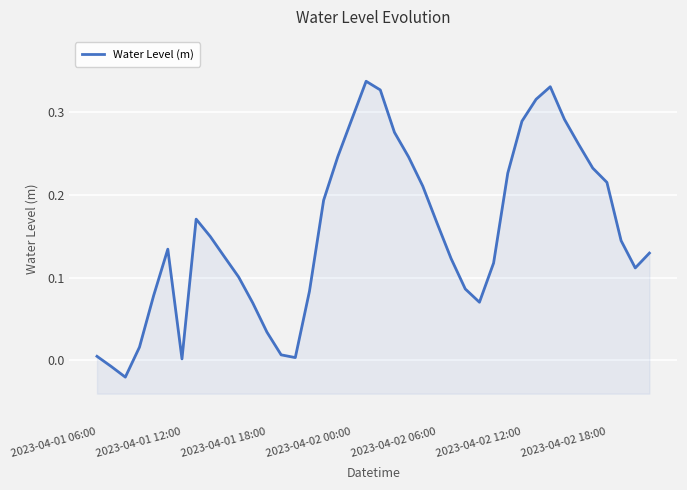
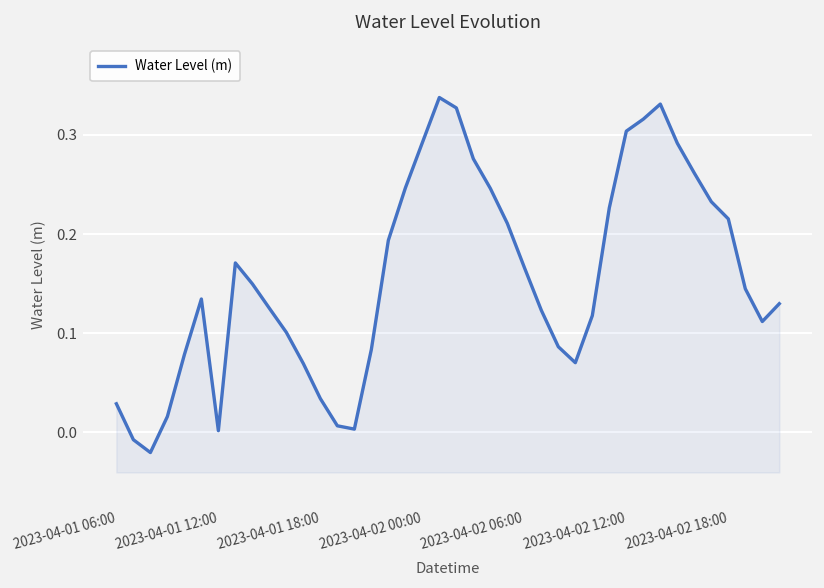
  {
-   "2023-04-01 06:00": 0.00,
+   "2023-04-01 06:00": 0.03,
    "2023-04-01 12:00": 0.00,
    "2023-04-01 18:00": 0.03,
    "2023-04-02 00:00": 0.29,
    "2023-04-02 06:00": 0.17,
-   "2023-04-02 12:00": 0.29,
+   "2023-04-02 12:00": 0.30,
    "2023-04-02 18:00": 0.22
  }
